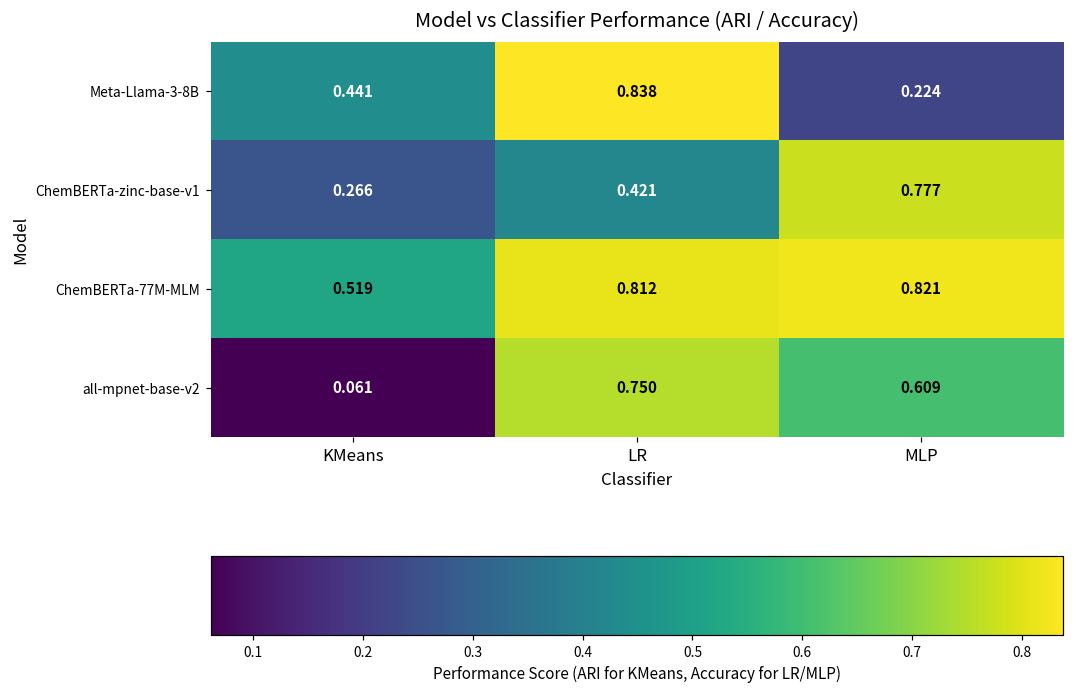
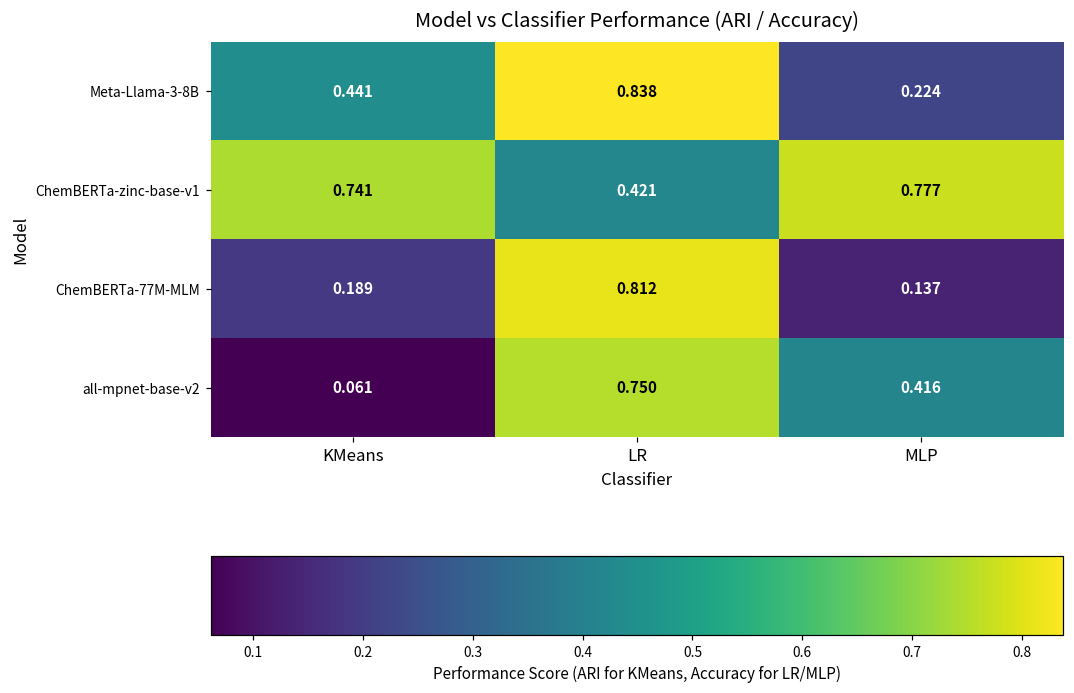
  {
    "Meta-Llama-3-8B": {
      "KMeans": 0.441,
      "LR": 0.838,
      "MLP": 0.224
    },
    "ChemBERTa-zinc-base-v1": {
-     "KMeans": 0.266,
+     "KMeans": 0.741,
      "LR": 0.421,
      "MLP": 0.777
    },
    "ChemBERTa-77M-MLM": {
-     "KMeans": 0.519,
+     "KMeans": 0.189,
      "LR": 0.812,
-     "MLP": 0.821
+     "MLP": 0.137
    },
    "all-mpnet-base-v2": {
      "KMeans": 0.061,
      "LR": 0.750,
-     "MLP": 0.609
+     "MLP": 0.416
    }
  }
